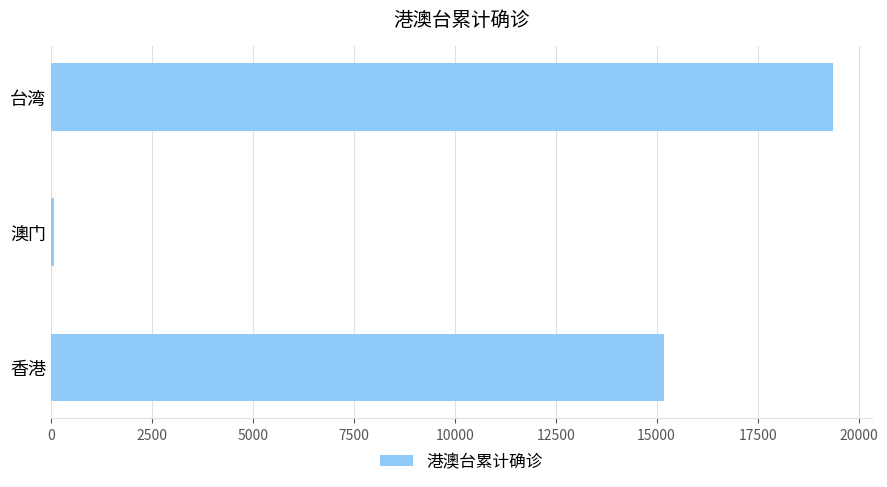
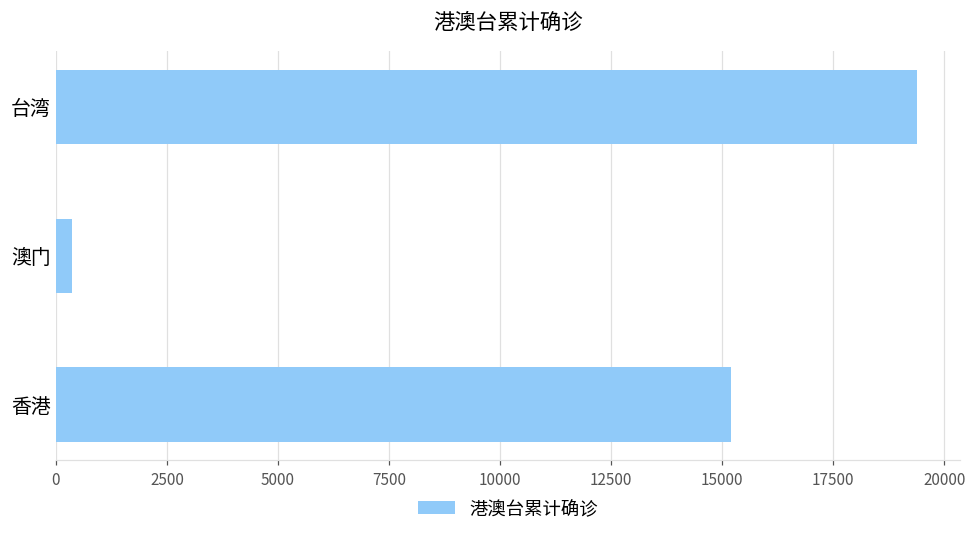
  {
    "台湾": 19400,
-   "澳门": 100,
+   "澳门": 400,
    "香港": 15200
  }
